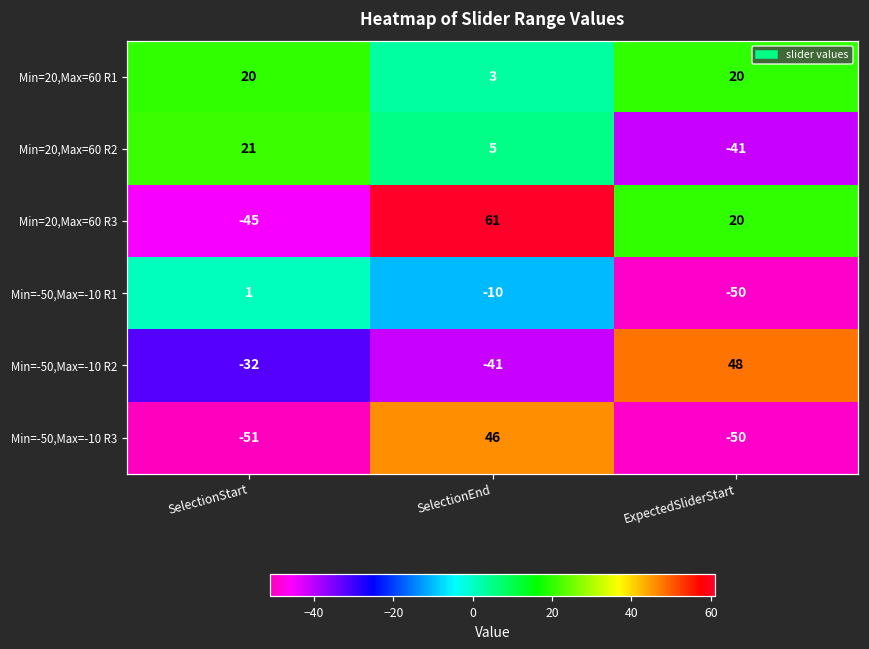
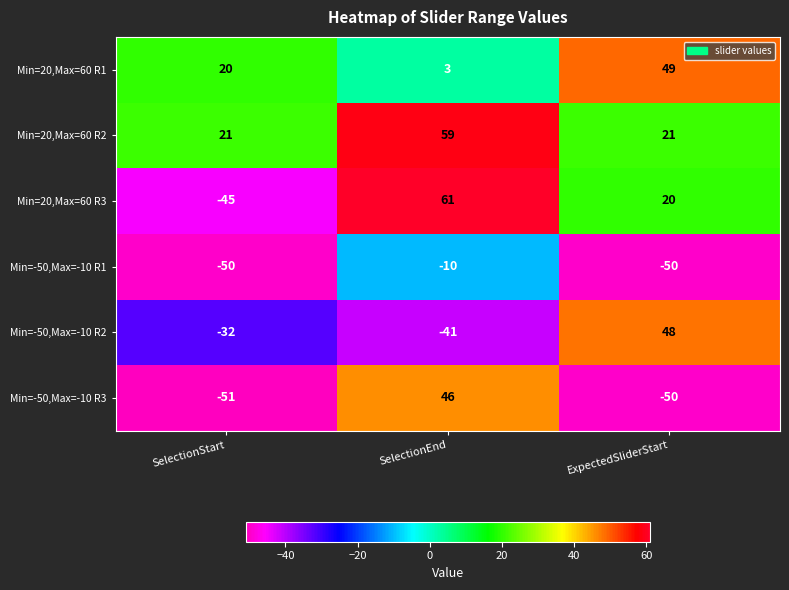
  {
    "Min=20,Max=60 R1": {
      "SelectionStart": 20,
      "SelectionEnd": 3,
-     "ExpectedSliderStart": 20
+     "ExpectedSliderStart": 49
    },
    "Min=20,Max=60 R2": {
      "SelectionStart": 21,
-     "SelectionEnd": 5,
-     "ExpectedSliderStart": -41
+     "SelectionEnd": 59,
+     "ExpectedSliderStart": 21
    },
    "Min=20,Max=60 R3": {
      "SelectionStart": -45,
      "SelectionEnd": 61,
      "ExpectedSliderStart": 20
    },
    "Min=-50,Max=-10 R1": {
-     "SelectionStart": 1,
+     "SelectionStart": -50,
      "SelectionEnd": -10,
      "ExpectedSliderStart": -50
    },
    "Min=-50,Max=-10 R2": {
      "SelectionStart": -32,
      "SelectionEnd": -41,
      "ExpectedSliderStart": 48
    },
    "Min=-50,Max=-10 R3": {
      "SelectionStart": -51,
      "SelectionEnd": 46,
      "ExpectedSliderStart": -50
    }
  }
